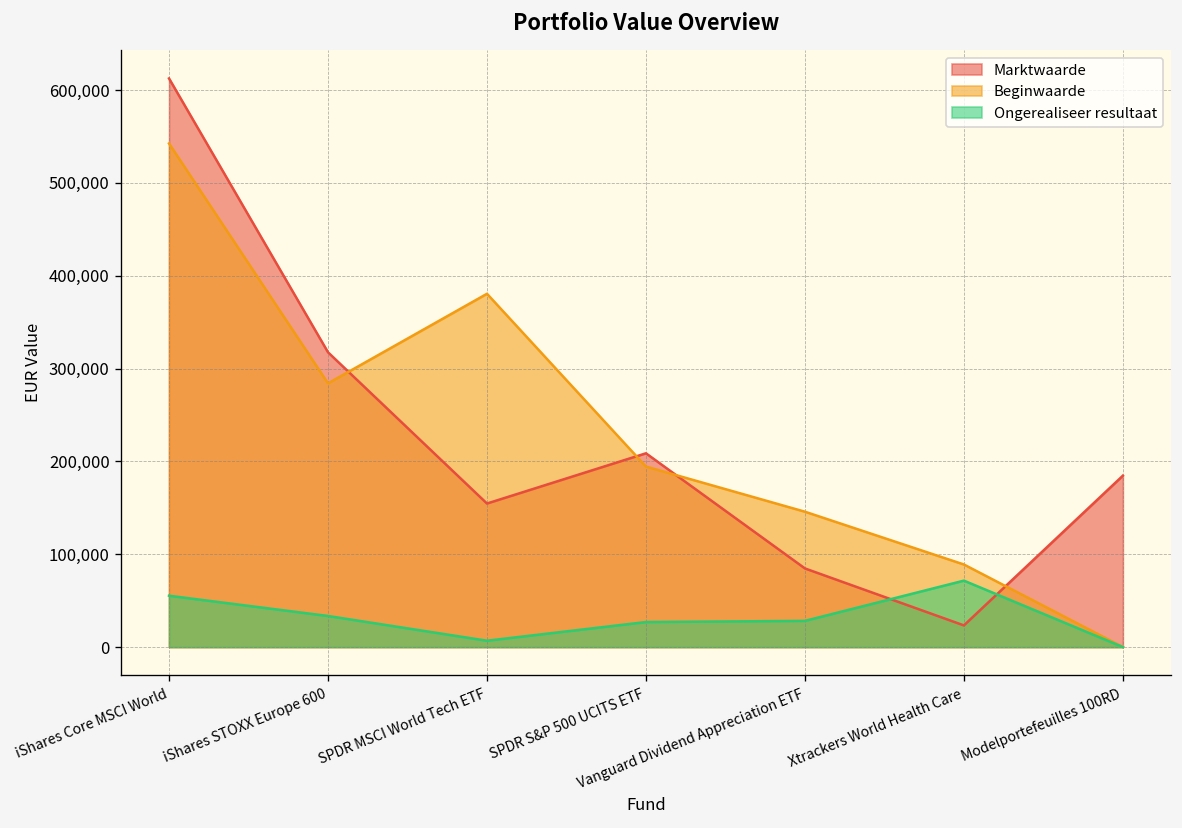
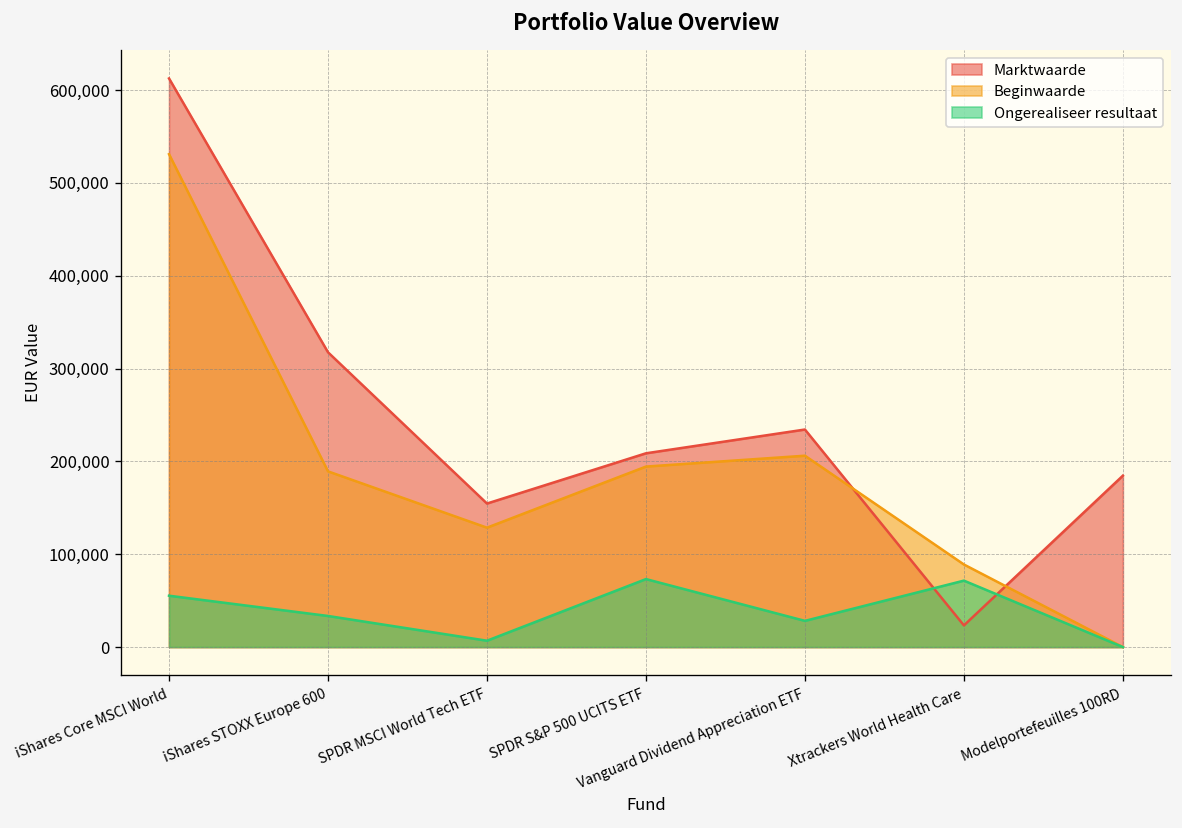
  {
    "Marktwaarde": {
      "iShares Core MSCI World": "610,000",
      "iShares STOXX Europe 600": "320,000",
      "SPDR MSCI World Tech ETF": "150,000",
      "SPDR S&P 500 UCITS ETF": "210,000",
-     "Vanguard Dividend Appreciation ETF": "80,000",
+     "Vanguard Dividend Appreciation ETF": "230,000",
      "Xtrackers World Health Care": "20,000",
      "Modelportefeuilles 100RD": "180,000"
    },
    "Beginwaarde": {
-     "iShares Core MSCI World": "540,000",
-     "iShares STOXX Europe 600": "280,000",
-     "SPDR MSCI World Tech ETF": "380,000",
+     "iShares Core MSCI World": "530,000",
+     "iShares STOXX Europe 600": "190,000",
+     "SPDR MSCI World Tech ETF": "130,000",
      "SPDR S&P 500 UCITS ETF": "190,000",
-     "Vanguard Dividend Appreciation ETF": "150,000",
+     "Vanguard Dividend Appreciation ETF": "210,000",
      "Xtrackers World Health Care": "90,000"
    },
    "Ongerealiseer resultaat": {
      "iShares Core MSCI World": "60,000",
      "iShares STOXX Europe 600": "30,000",
      "SPDR MSCI World Tech ETF": "10,000",
-     "SPDR S&P 500 UCITS ETF": "30,000",
+     "SPDR S&P 500 UCITS ETF": "70,000",
      "Vanguard Dividend Appreciation ETF": "30,000",
      "Xtrackers World Health Care": "70,000"
    }
  }
